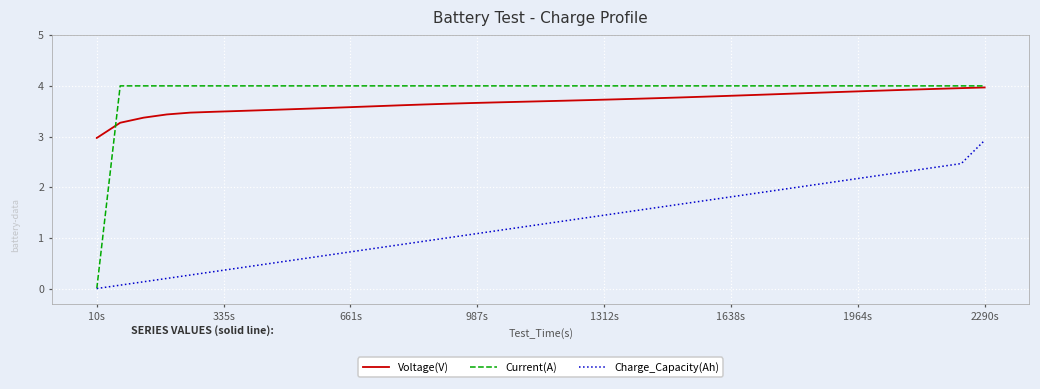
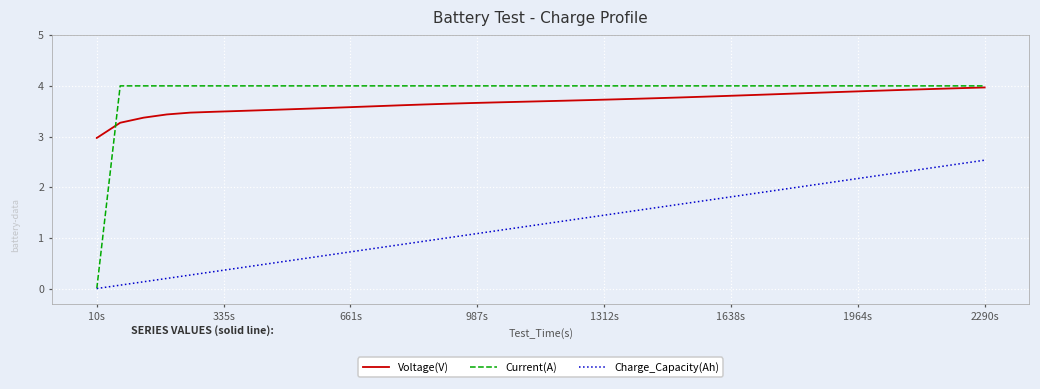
  {
    "Voltage(V)": {
      "10s": 3.0
    },
    "Charge_Capacity(Ah)": {
-     "2290s": 2.9
+     "2290s": 2.5
    }
  }
